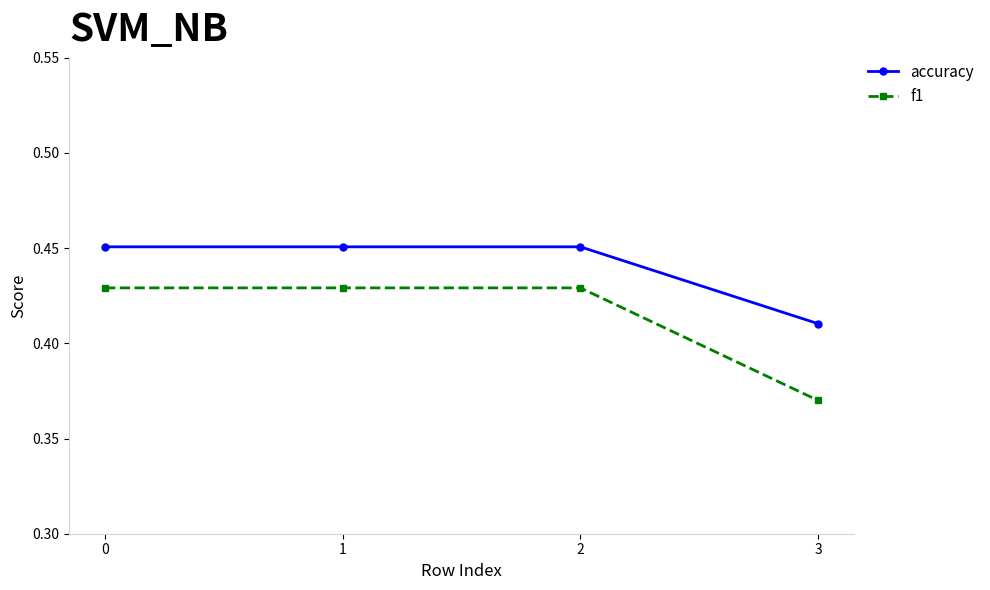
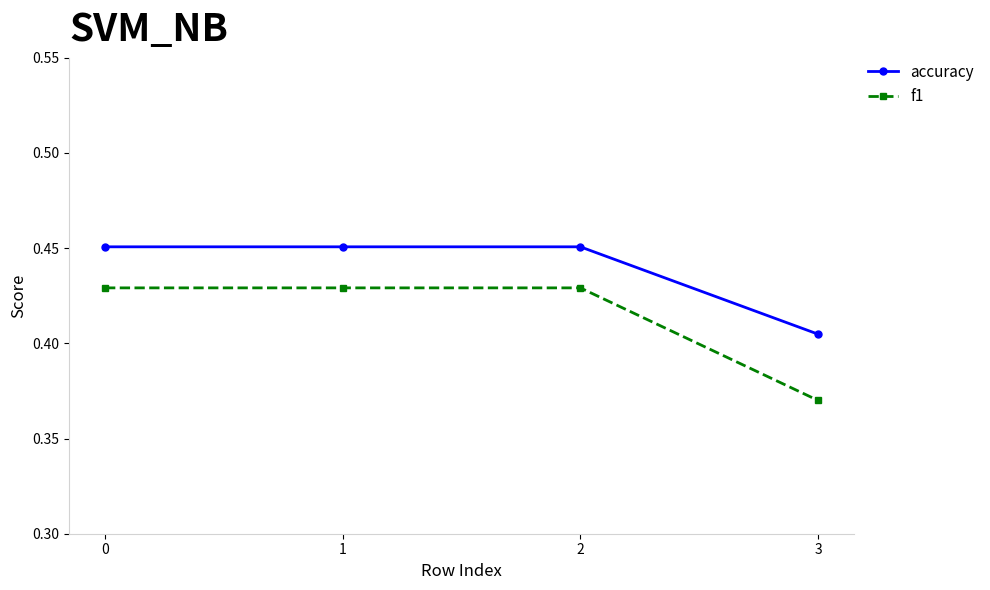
  {
    "accuracy": {
      "0": 0.451,
      "1": 0.451,
      "2": 0.451,
-     "3": 0.410
+     "3": 0.405
    },
    "f1": {
      "0": 0.429,
      "1": 0.429,
      "2": 0.429,
      "3": 0.370
    }
  }
